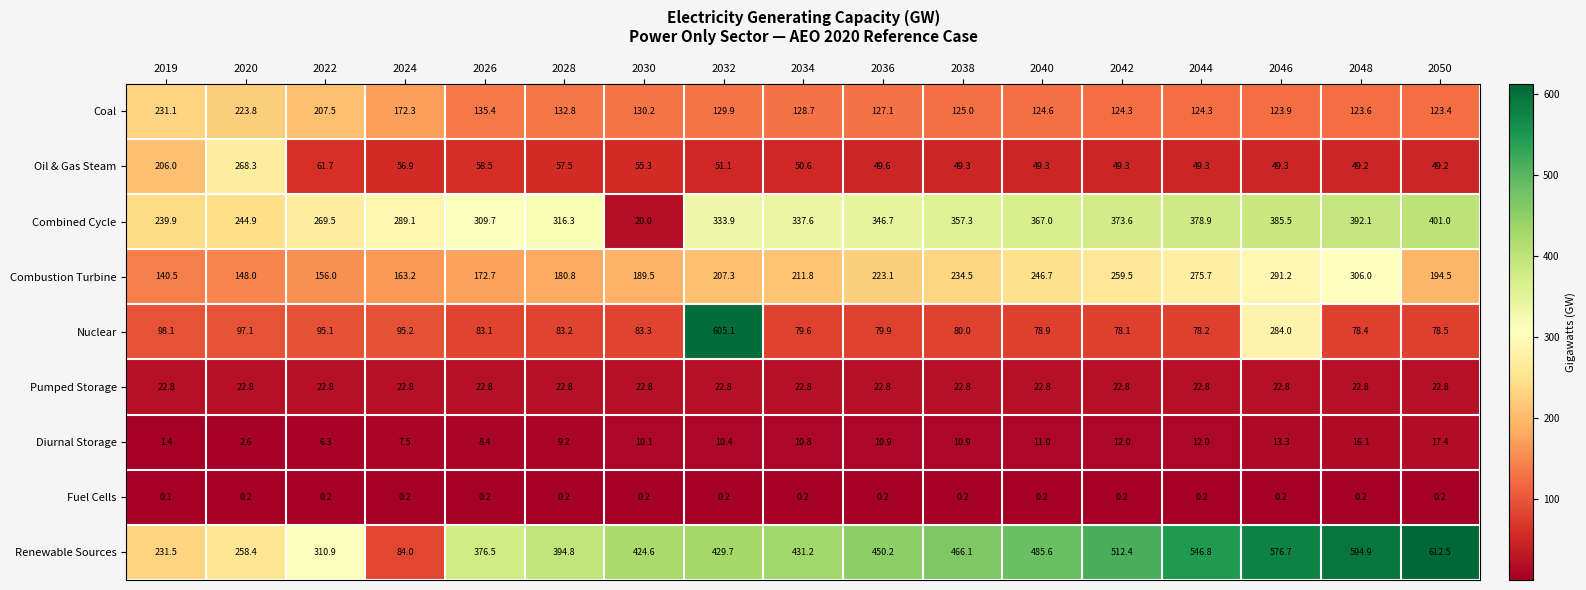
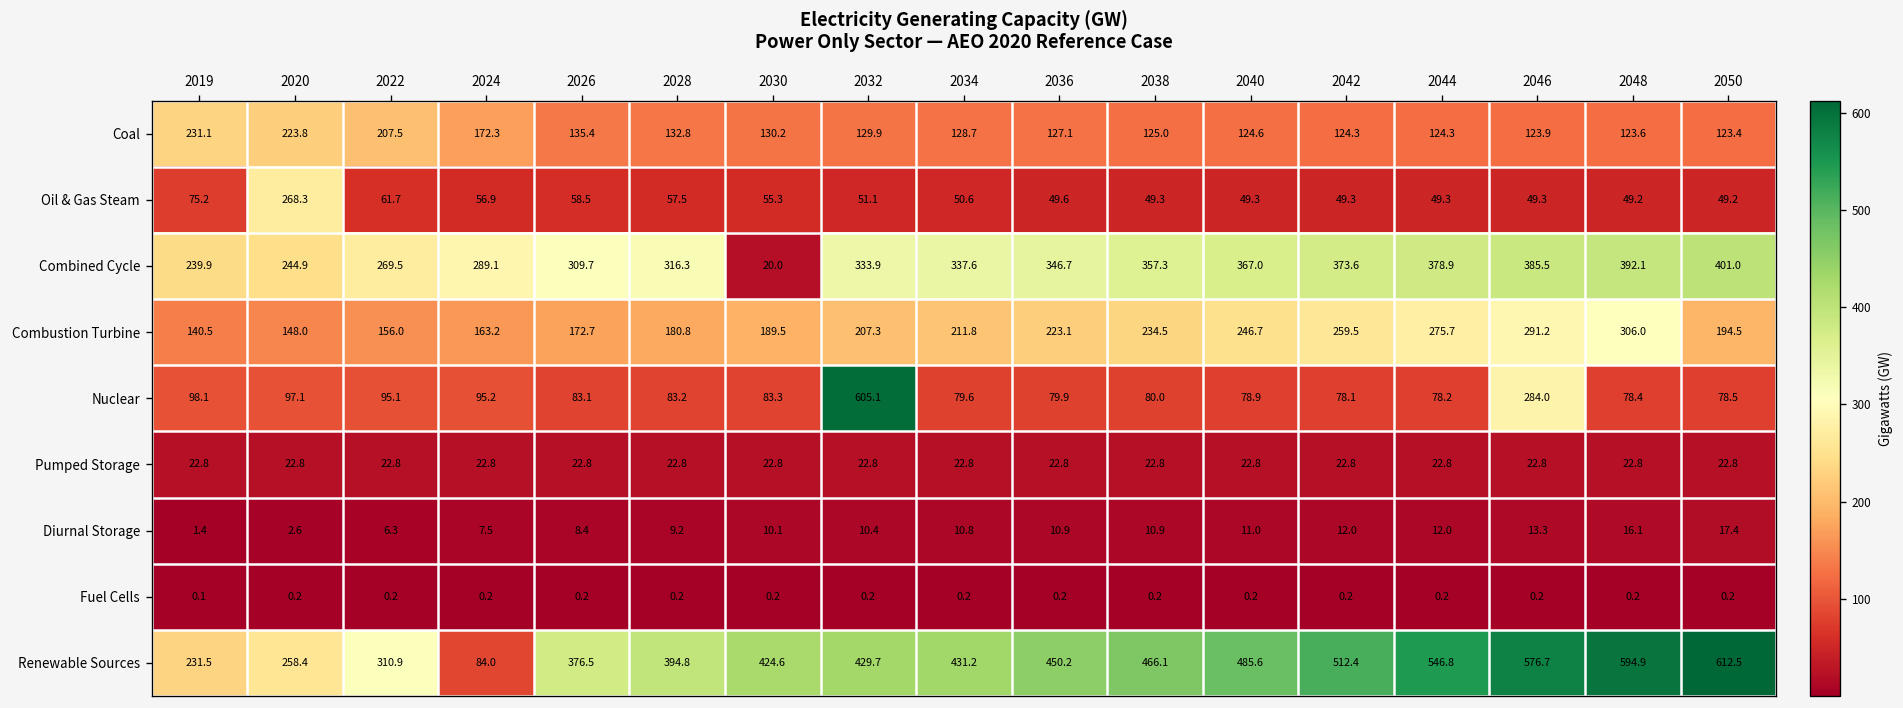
  {
    "Coal": {
      "2019": 231.1,
      "2020": 223.8,
      "2022": 207.5,
      "2024": 172.3,
      "2026": 135.4,
      "2028": 132.8,
      "2030": 130.2,
      "2032": 129.9,
      "2034": 128.7,
      "2036": 127.1,
      "2038": 125.0,
      "2040": 124.6,
      "2042": 124.3,
      "2044": 124.3,
      "2046": 123.9,
      "2048": 123.6,
      "2050": 123.4
    },
    "Oil & Gas Steam": {
-     "2019": 206.0,
+     "2019": 75.2,
      "2020": 268.3,
      "2022": 61.7,
      "2024": 56.9,
      "2026": 58.5,
      "2028": 57.5,
      "2030": 55.3,
      "2032": 51.1,
      "2034": 50.6,
      "2036": 49.6,
      "2038": 49.3,
      "2040": 49.3,
      "2042": 49.3,
      "2044": 49.3,
      "2046": 49.3,
      "2048": 49.2,
      "2050": 49.2
    },
    "Combined Cycle": {
      "2019": 239.9,
      "2020": 244.9,
      "2022": 269.5,
      "2024": 289.1,
      "2026": 309.7,
      "2028": 316.3,
      "2030": 20.0,
      "2032": 333.9,
      "2034": 337.6,
      "2036": 346.7,
      "2038": 357.3,
      "2040": 367.0,
      "2042": 373.6,
      "2044": 378.9,
      "2046": 385.5,
      "2048": 392.1,
      "2050": 401.0
    },
    "Combustion Turbine": {
      "2019": 140.5,
      "2020": 148.0,
      "2022": 156.0,
      "2024": 163.2,
      "2026": 172.7,
      "2028": 180.8,
      "2030": 189.5,
      "2032": 207.3,
      "2034": 211.8,
      "2036": 223.1,
      "2038": 234.5,
      "2040": 246.7,
      "2042": 259.5,
      "2044": 275.7,
      "2046": 291.2,
      "2048": 306.0,
      "2050": 194.5
    },
    "Nuclear": {
      "2019": 98.1,
      "2020": 97.1,
      "2022": 95.1,
      "2024": 95.2,
      "2026": 83.1,
      "2028": 83.2,
      "2030": 83.3,
      "2032": 605.1,
      "2034": 79.6,
      "2036": 79.9,
      "2038": 80.0,
      "2040": 78.9,
      "2042": 78.1,
      "2044": 78.2,
      "2046": 284.0,
      "2048": 78.4,
      "2050": 78.5
    },
    "Pumped Storage": {
      "2019": 22.8,
      "2020": 22.8,
      "2022": 22.8,
      "2024": 22.8,
      "2026": 22.8,
      "2028": 22.8,
      "2030": 22.8,
      "2032": 22.8,
      "2034": 22.8,
      "2036": 22.8,
      "2038": 22.8,
      "2040": 22.8,
      "2042": 22.8,
      "2044": 22.8,
      "2046": 22.8,
      "2048": 22.8,
      "2050": 22.8
    },
    "Diurnal Storage": {
      "2019": 1.4,
      "2020": 2.6,
      "2022": 6.3,
      "2024": 7.5,
      "2026": 8.4,
      "2028": 9.2,
      "2030": 10.1,
      "2032": 10.4,
      "2034": 10.8,
      "2036": 10.9,
      "2038": 10.9,
      "2040": 11.0,
      "2042": 12.0,
      "2044": 12.0,
      "2046": 13.3,
      "2048": 16.1,
      "2050": 17.4
    },
    "Fuel Cells": {
      "2019": 0.1,
      "2020": 0.2,
      "2022": 0.2,
      "2024": 0.2,
      "2026": 0.2,
      "2028": 0.2,
      "2030": 0.2,
      "2032": 0.2,
      "2034": 0.2,
      "2036": 0.2,
      "2038": 0.2,
      "2040": 0.2,
      "2042": 0.2,
      "2044": 0.2,
      "2046": 0.2,
      "2048": 0.2,
      "2050": 0.2
    },
    "Renewable Sources": {
      "2019": 231.5,
      "2020": 258.4,
      "2022": 310.9,
      "2024": 84.0,
      "2026": 376.5,
      "2028": 394.8,
      "2030": 424.6,
      "2032": 429.7,
      "2034": 431.2,
      "2036": 450.2,
      "2038": 466.1,
      "2040": 485.6,
      "2042": 512.4,
      "2044": 546.8,
      "2046": 576.7,
      "2048": 594.9,
      "2050": 612.5
    }
  }
